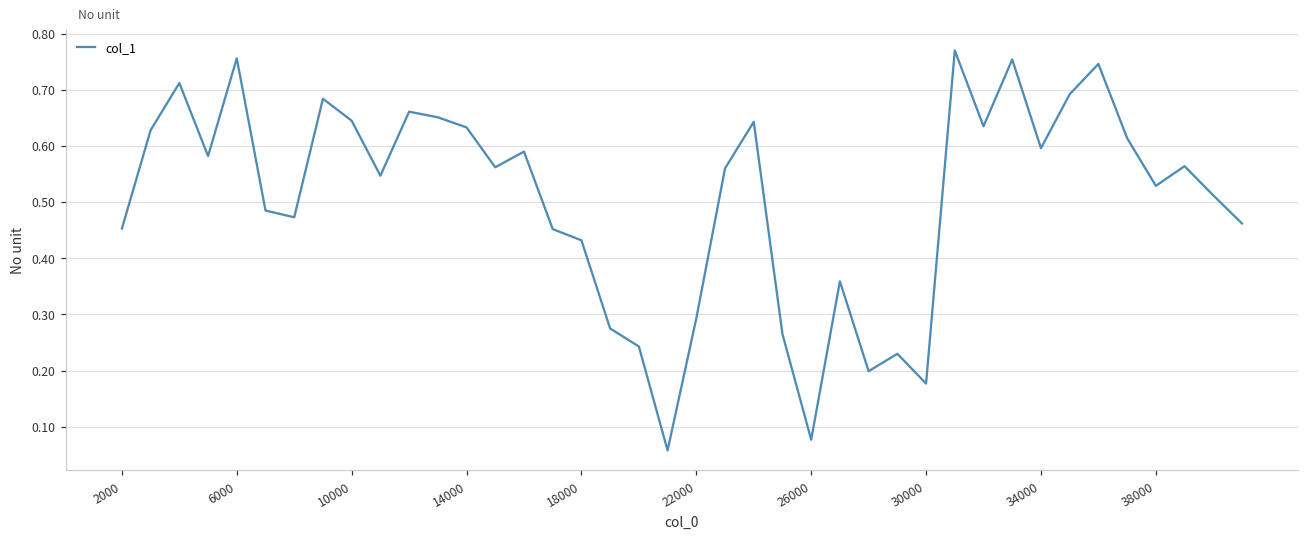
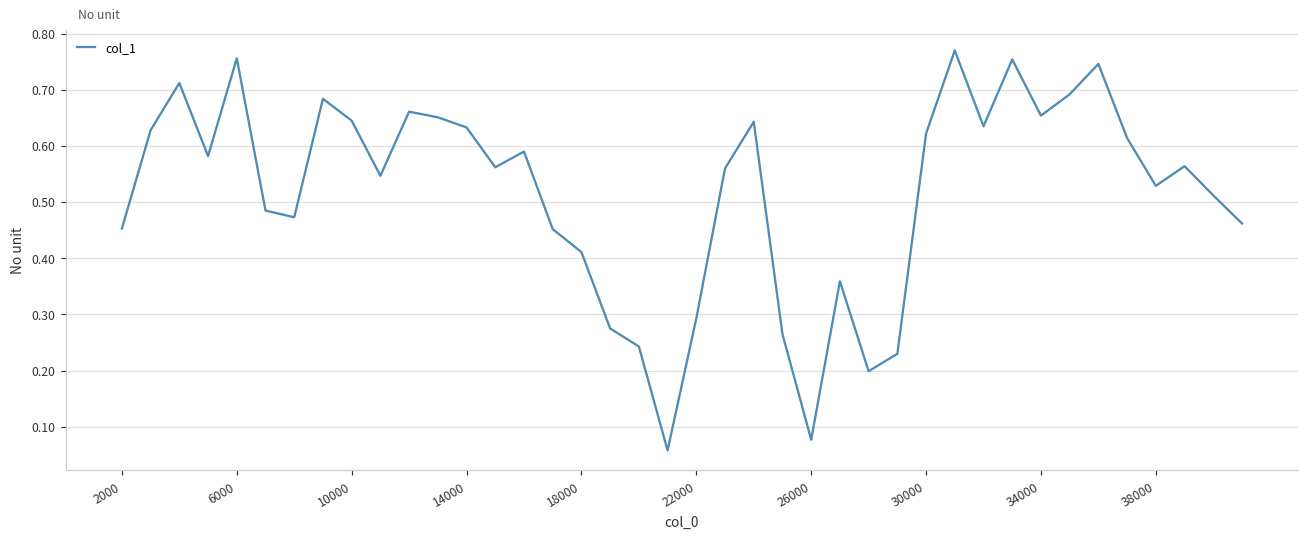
  {
    "2000": 0.45,
    "6000": 0.76,
    "10000": 0.65,
    "14000": 0.63,
-   "18000": 0.43,
+   "18000": 0.41,
    "22000": 0.29,
    "26000": 0.08,
-   "30000": 0.18,
-   "34000": 0.60,
+   "30000": 0.62,
+   "34000": 0.65,
    "38000": 0.53
  }
